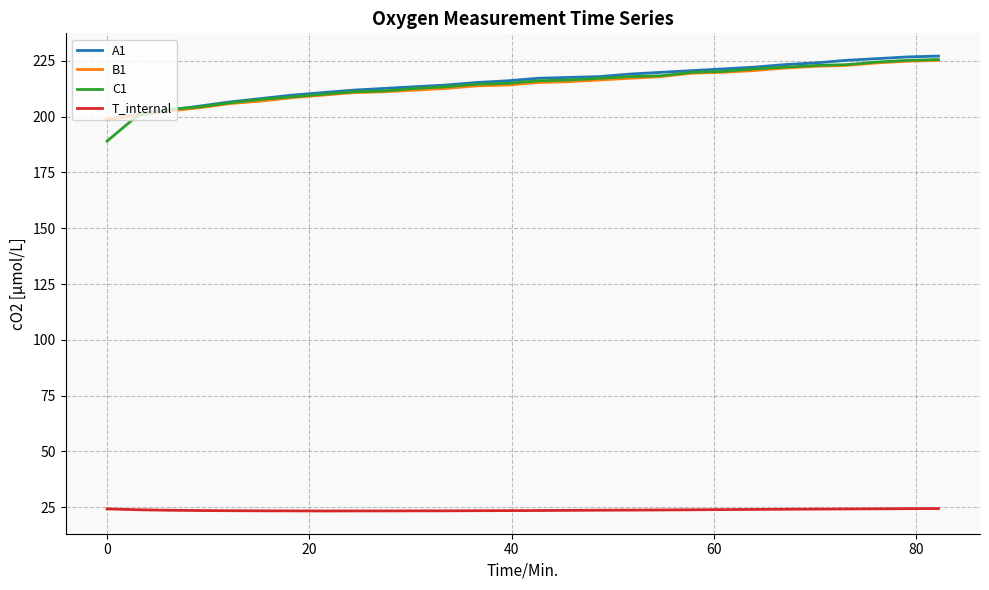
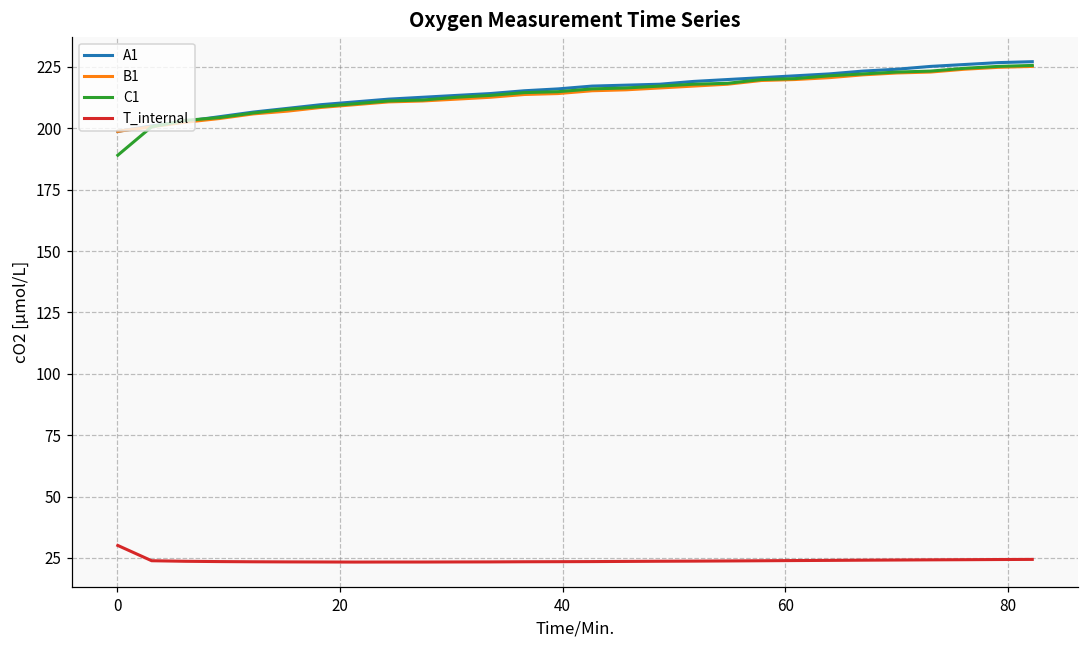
  {
    "C1": {
      "0": 189
    },
    "T_internal": {
-     "0": 24
+     "0": 30
    }
  }
